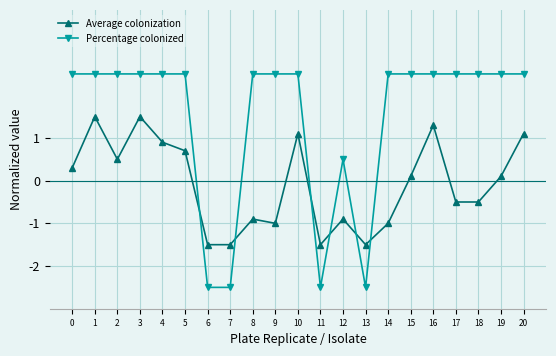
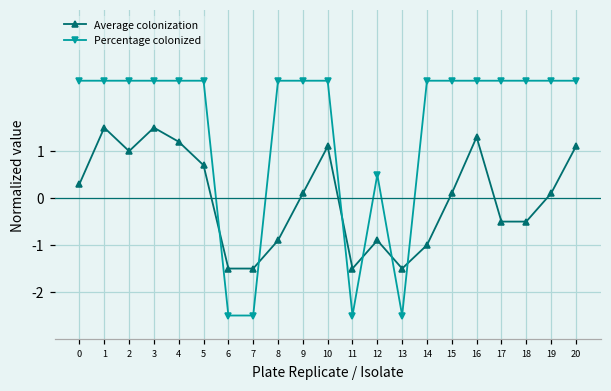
  {
    "Average colonization": {
      "0": 0.3,
      "1": 1.5,
-     "2": 0.5,
+     "2": 1.0,
      "3": 1.5,
-     "4": 0.9,
+     "4": 1.2,
      "5": 0.7,
      "6": -1.5,
      "7": -1.5,
      "8": -0.9,
-     "9": -1.0,
+     "9": 0.1,
      "10": 1.1,
      "11": -1.5,
      "12": -0.9,
      "13": -1.5,
      "14": -1.0,
      "15": 0.1,
      "16": 1.3,
      "17": -0.5,
      "18": -0.5,
      "19": 0.1,
      "20": 1.1
    },
    "Percentage colonized": {
      "0": 2.5,
      "1": 2.5,
      "2": 2.5,
      "3": 2.5,
      "4": 2.5,
      "5": 2.5,
      "6": -2.5,
      "7": -2.5,
      "8": 2.5,
      "9": 2.5,
      "10": 2.5,
      "11": -2.5,
      "12": 0.5,
      "13": -2.5,
      "14": 2.5,
      "15": 2.5,
      "16": 2.5,
      "17": 2.5,
      "18": 2.5,
      "19": 2.5,
      "20": 2.5
    }
  }
